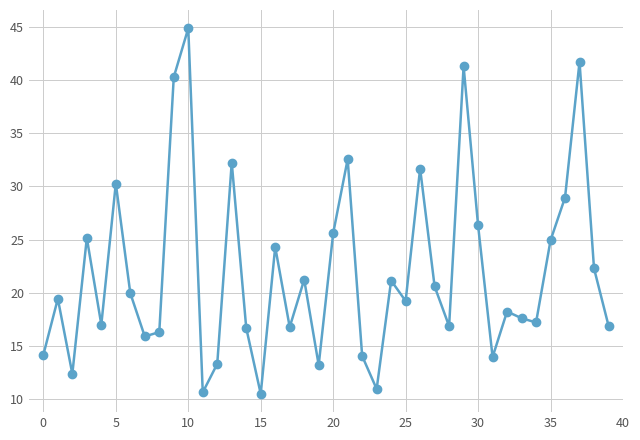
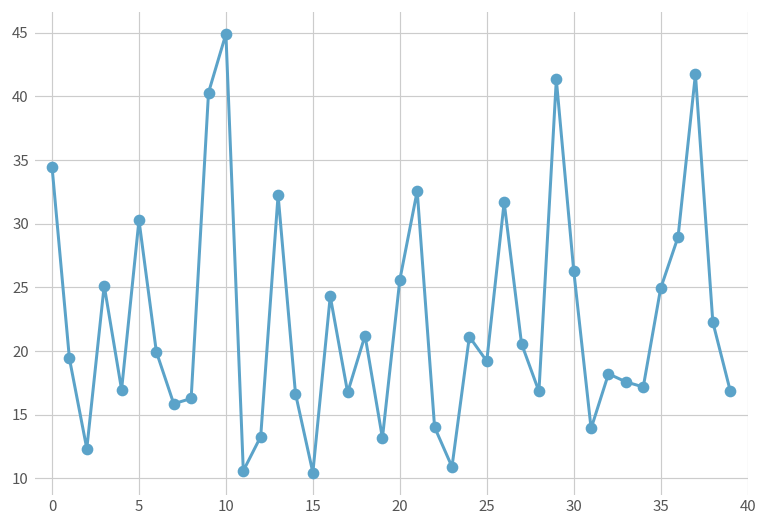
  {
-   "0": 14.1,
+   "0": 34.5,
    "5": 30.3,
    "10": 44.9,
    "15": 10.4,
    "20": 25.6,
    "25": 19.2,
    "30": 26.3,
    "35": 24.9
  }
